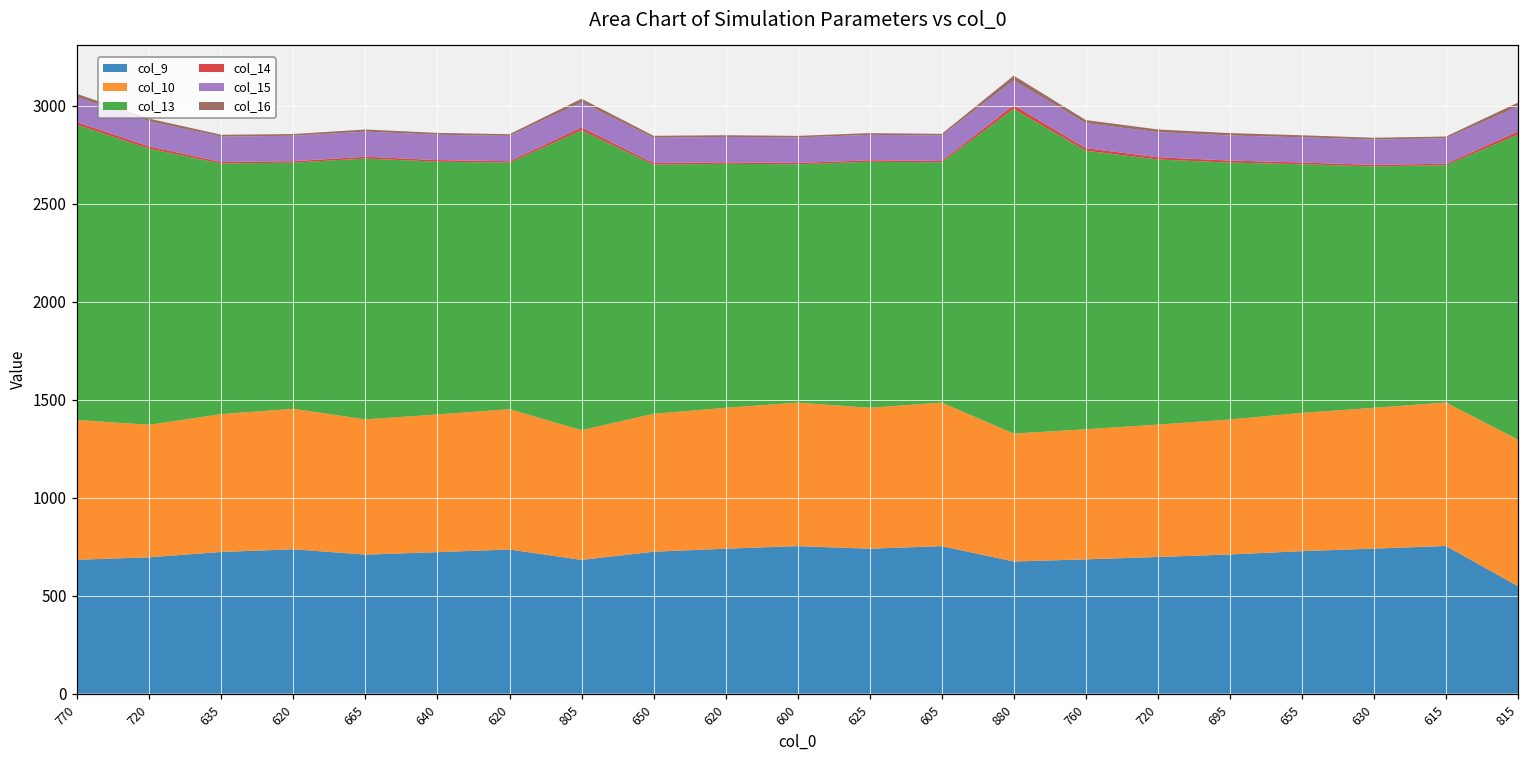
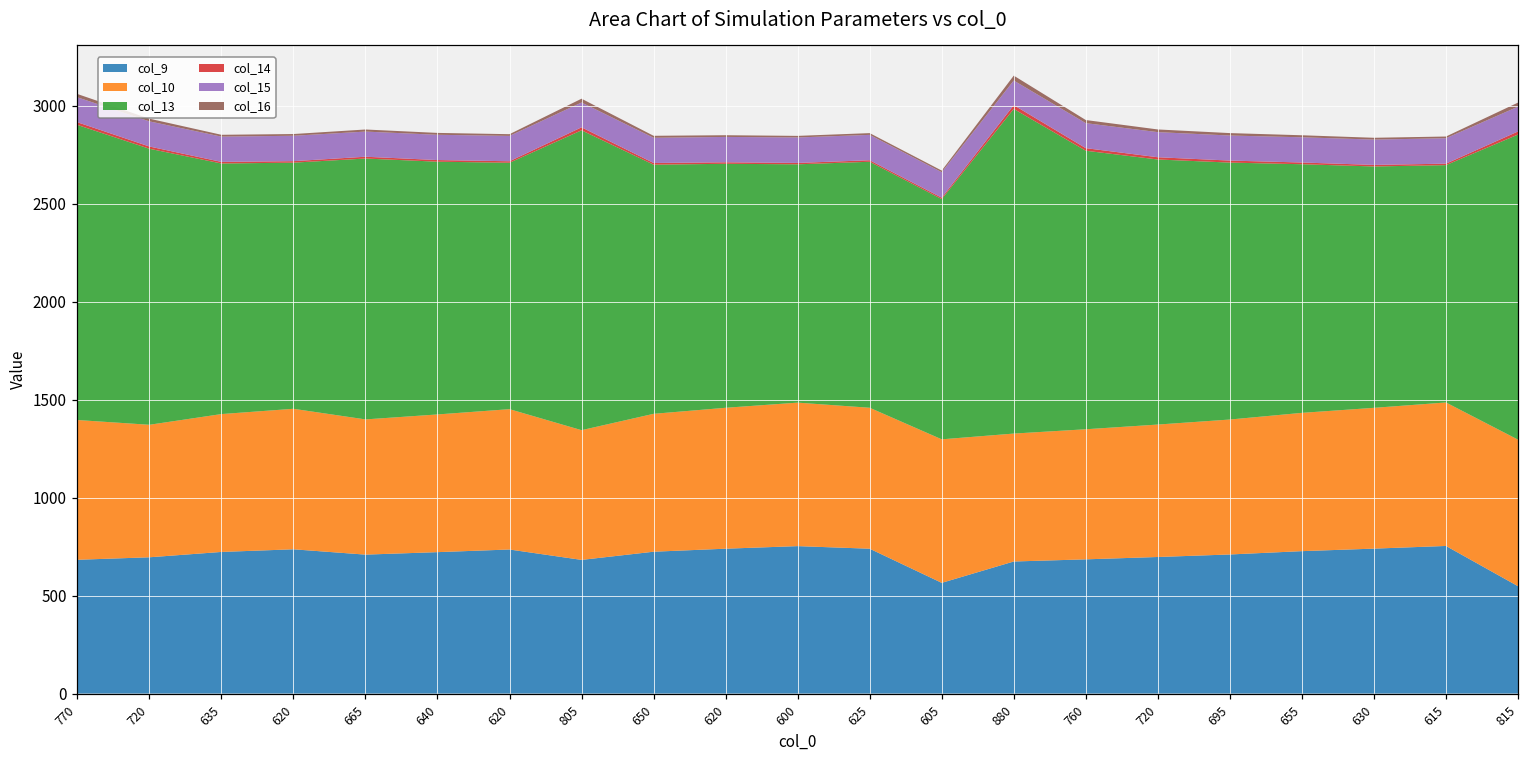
  {
    "col_9": {
      "770": 680,
      "635": 720,
      "665": 710,
      "640": 720,
      "805": 680,
      "650": 720,
      "600": 750,
      "625": 740,
-     "605": 750,
+     "605": 560,
      "880": 670,
      "760": 680,
      "695": 710,
      "655": 730,
      "630": 740,
      "615": 750,
      "815": 550
    },
    "col_10": {
      "770": 710,
      "635": 700,
      "665": 690,
      "640": 700,
      "805": 660,
      "650": 700,
      "600": 730,
      "625": 720,
      "605": 730,
      "880": 650,
      "760": 660,
      "695": 690,
      "655": 710,
      "630": 720,
      "615": 730,
      "815": 750
    },
    "col_13": {
      "805": 1530,
      "880": 1660,
      "815": 1560
    },
    "col_14": {
      "805": 20,
      "880": 20,
      "815": 20
    },
    "col_15": {
      "770": 130,
      "805": 130,
      "880": 130,
      "760": 130,
      "815": 130
    },
    "col_16": {
      "770": 20,
      "805": 20,
      "880": 20,
      "760": 20,
      "815": 20
    }
  }
